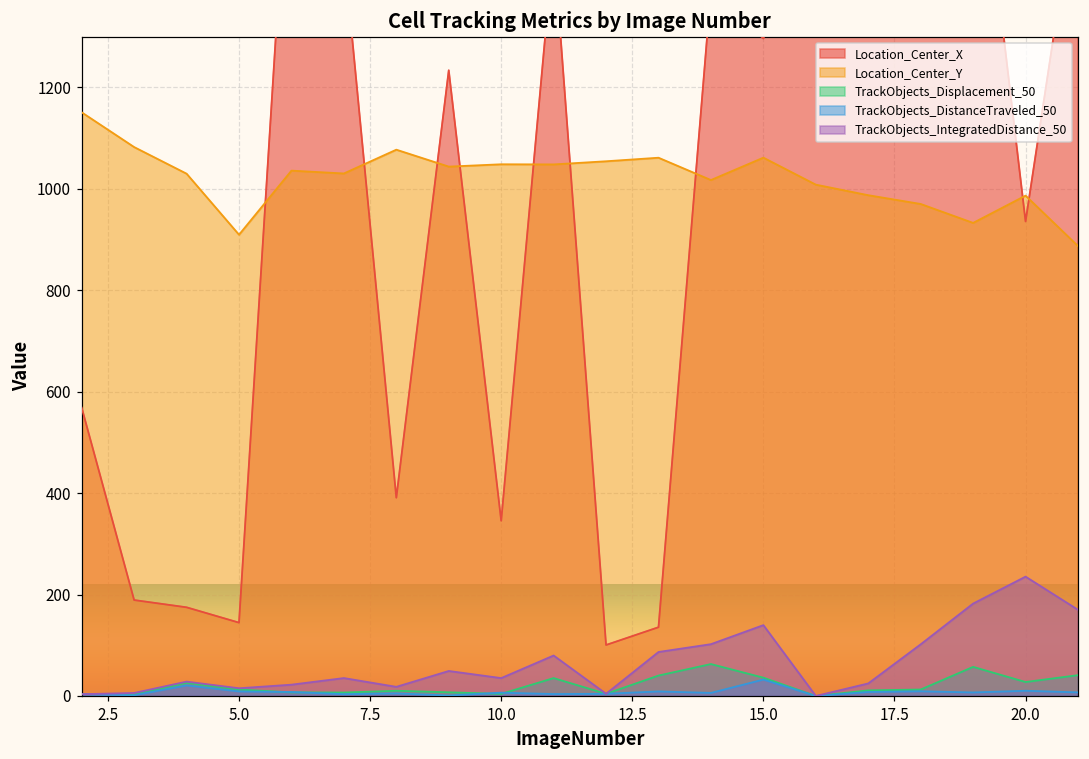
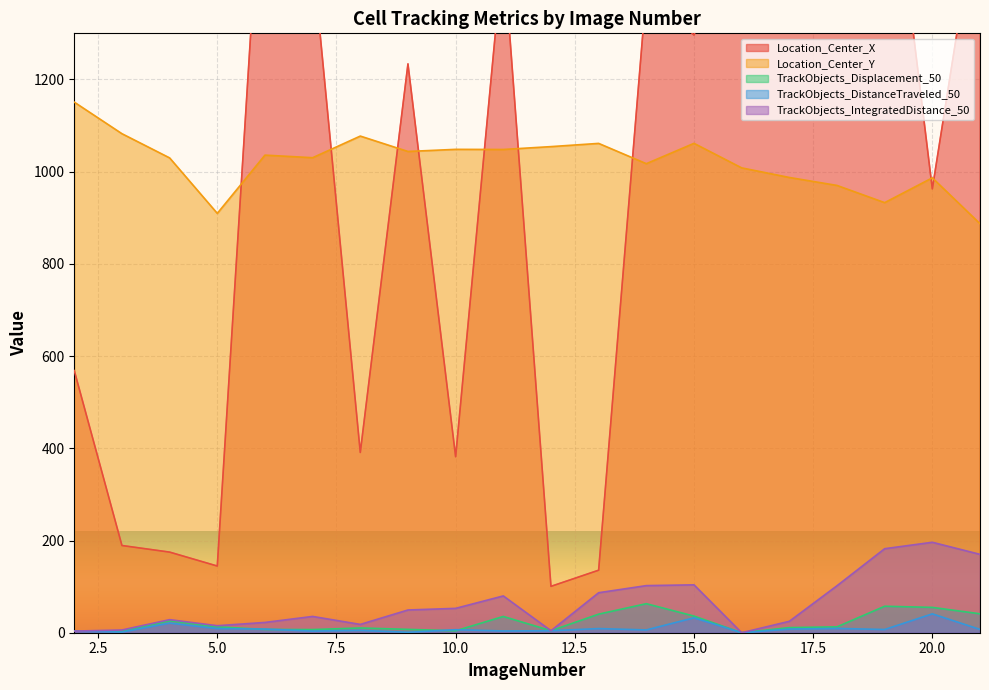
  {
    "Location_Center_X": {
      "5.0": 140,
-     "10.0": 350,
+     "10.0": 380,
      "15.0": 1300,
-     "20.0": 940
+     "20.0": 960
    },
    "Location_Center_Y": {
      "5.0": 910,
      "10.0": 1050,
      "15.0": 1060,
      "20.0": 990
    },
    "TrackObjects_Displacement_50": {
-     "20.0": 30
+     "20.0": 50
    },
    "TrackObjects_DistanceTraveled_50": {
-     "20.0": 10
+     "20.0": 40
    },
    "TrackObjects_IntegratedDistance_50": {
-     "10.0": 40,
-     "15.0": 140,
-     "20.0": 240
+     "10.0": 50,
+     "15.0": 100,
+     "20.0": 200
    }
  }
